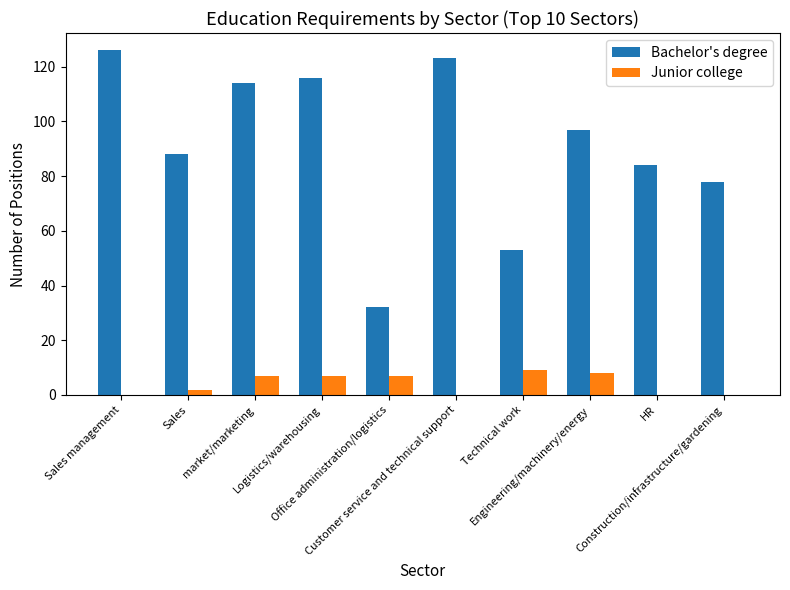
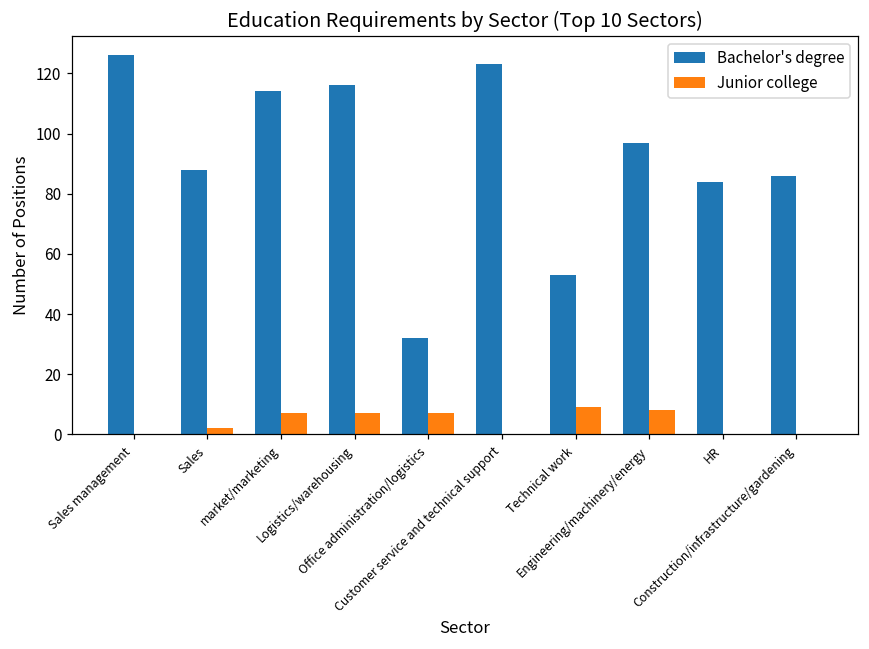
  {
    "Bachelor's degree": {
      "Sales management": 126,
      "Sales": 88,
      "market/marketing": 114,
      "Logistics/warehousing": 116,
      "Office administration/logistics": 32,
      "Customer service and technical support": 123,
      "Technical work": 53,
      "Engineering/machinery/energy": 97,
      "HR": 84,
-     "Construction/infrastructure/gardening": 78
+     "Construction/infrastructure/gardening": 86
    },
    "Junior college": {
      "Sales management": 0,
      "Sales": 2,
      "market/marketing": 7,
      "Logistics/warehousing": 7,
      "Office administration/logistics": 7,
      "Customer service and technical support": 0,
      "Technical work": 9,
      "Engineering/machinery/energy": 8,
      "HR": 0,
      "Construction/infrastructure/gardening": 0
    }
  }
